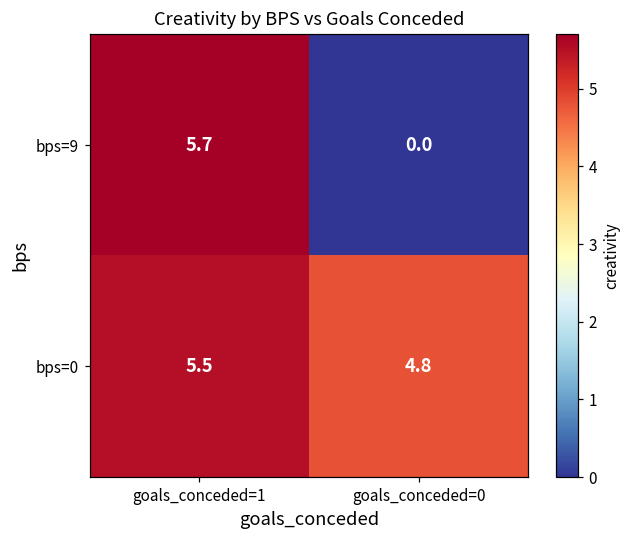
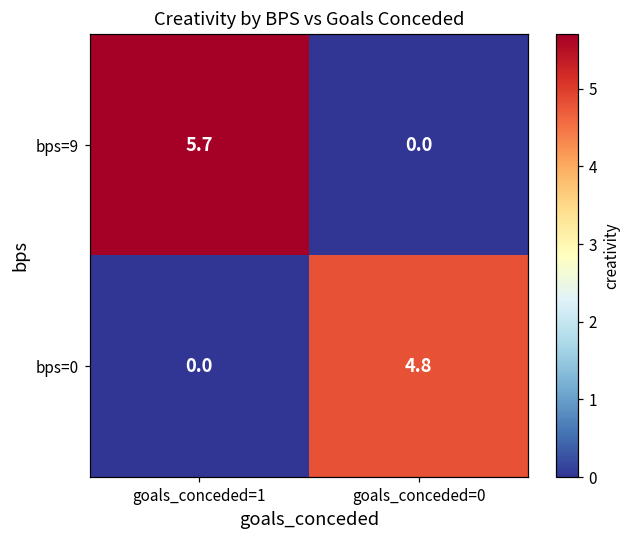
  {
    "bps=9": {
      "goals_conceded=1": 5.7,
      "goals_conceded=0": 0.0
    },
    "bps=0": {
-     "goals_conceded=1": 5.5,
+     "goals_conceded=1": 0.0,
      "goals_conceded=0": 4.8
    }
  }
